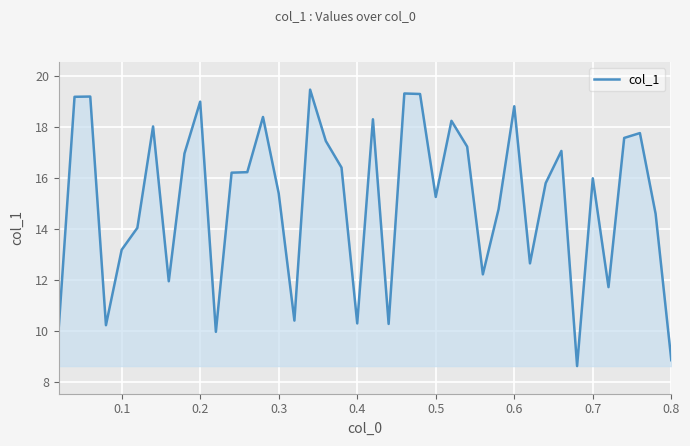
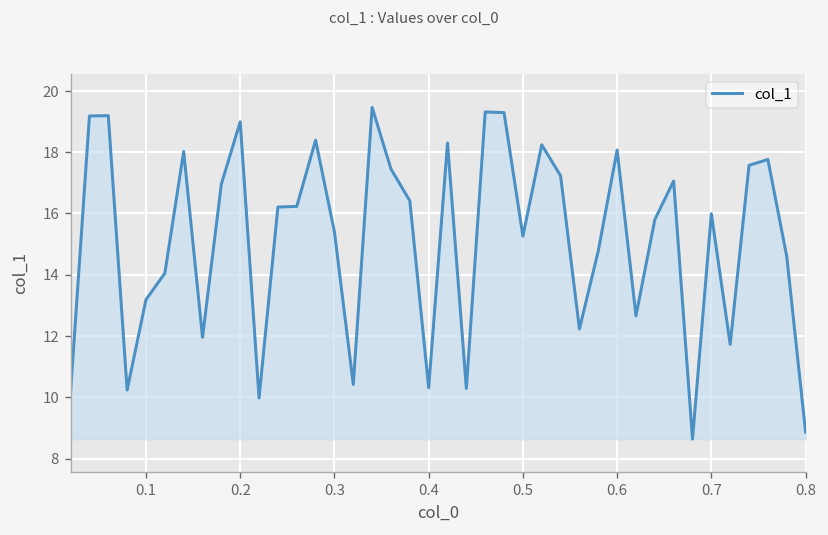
  {
    "0.1": 13.2,
    "0.2": 19.0,
    "0.3": 15.4,
    "0.4": 10.3,
    "0.5": 15.3,
-   "0.6": 18.8,
+   "0.6": 18.1,
    "0.7": 16.0,
    "0.8": 8.9
  }
